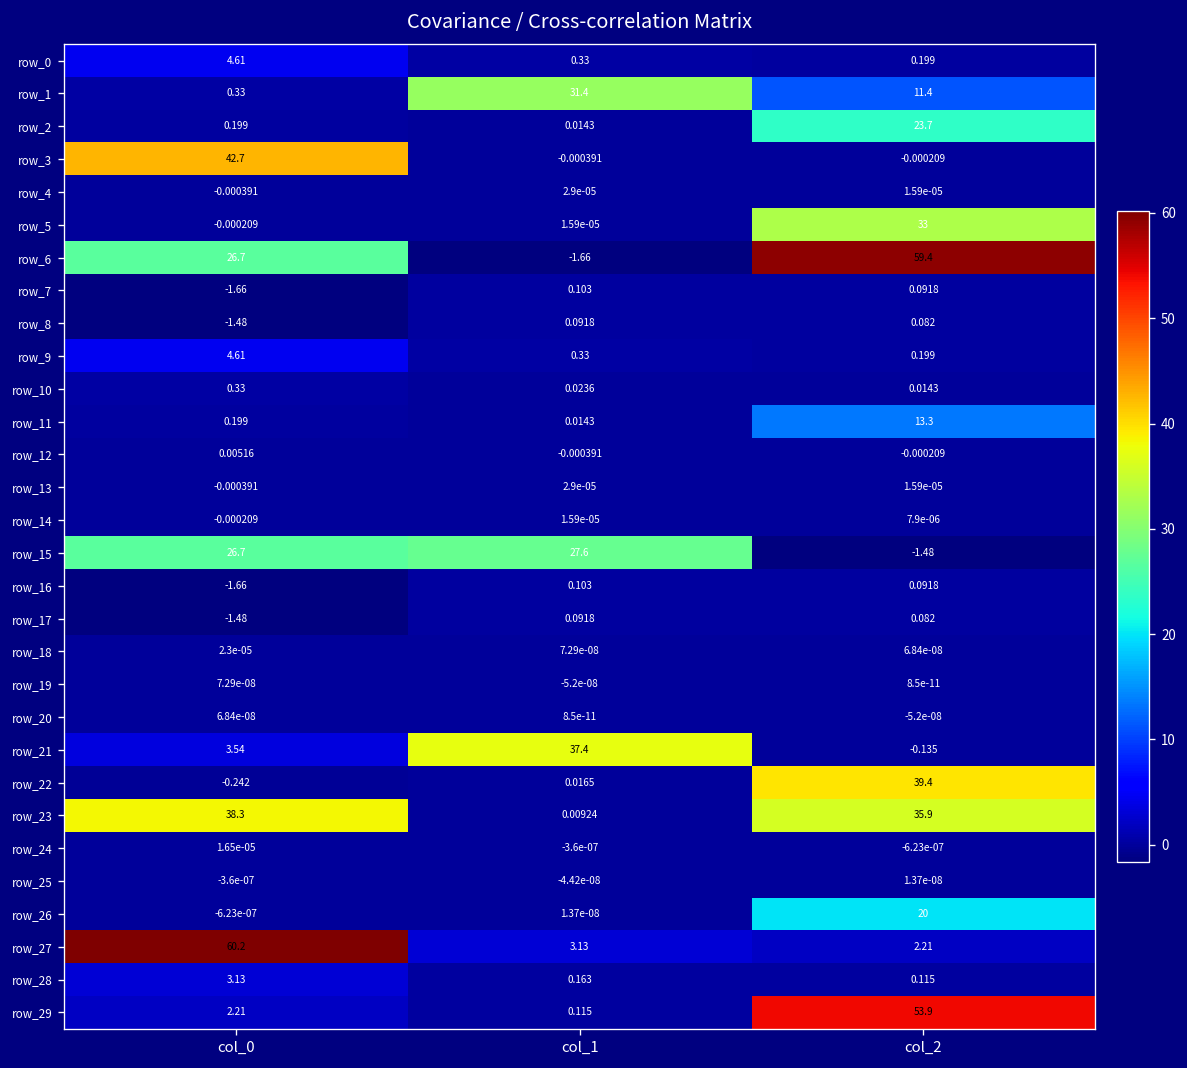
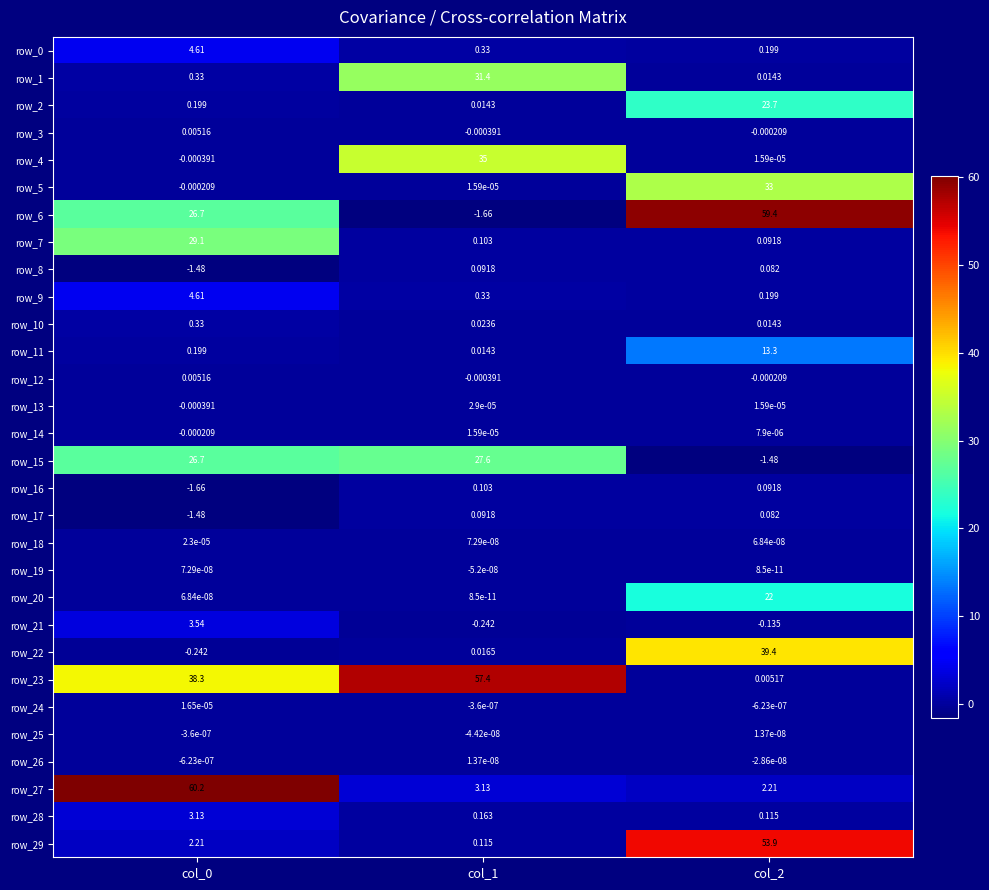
  {
    "row_0": {
      "col_0": "4.61",
      "col_1": "0.33",
      "col_2": "0.199"
    },
    "row_1": {
      "col_0": "0.33",
      "col_1": "31.4",
-     "col_2": "11.4"
+     "col_2": "0.0143"
    },
    "row_2": {
      "col_0": "0.199",
      "col_1": "0.0143",
      "col_2": "23.7"
    },
    "row_3": {
-     "col_0": "42.7",
+     "col_0": "0.00516",
      "col_1": "-0.000391",
      "col_2": "-0.000209"
    },
    "row_4": {
      "col_0": "-0.000391",
-     "col_1": "2.9e-05",
+     "col_1": "35",
      "col_2": "1.59e-05"
    },
    "row_5": {
      "col_0": "-0.000209",
      "col_1": "1.59e-05",
      "col_2": "33"
    },
    "row_6": {
      "col_0": "26.7",
      "col_1": "-1.66",
      "col_2": "59.4"
    },
    "row_7": {
-     "col_0": "-1.66",
+     "col_0": "29.1",
      "col_1": "0.103",
      "col_2": "0.0918"
    },
    "row_8": {
      "col_0": "-1.48",
      "col_1": "0.0918",
      "col_2": "0.082"
    },
    "row_9": {
      "col_0": "4.61",
      "col_1": "0.33",
      "col_2": "0.199"
    },
    "row_10": {
      "col_0": "0.33",
      "col_1": "0.0236",
      "col_2": "0.0143"
    },
    "row_11": {
      "col_0": "0.199",
      "col_1": "0.0143",
      "col_2": "13.3"
    },
    "row_12": {
      "col_0": "0.00516",
      "col_1": "-0.000391",
      "col_2": "-0.000209"
    },
    "row_13": {
      "col_0": "-0.000391",
      "col_1": "2.9e-05",
      "col_2": "1.59e-05"
    },
    "row_14": {
      "col_0": "-0.000209",
      "col_1": "1.59e-05",
      "col_2": "7.9e-06"
    },
    "row_15": {
      "col_0": "26.7",
      "col_1": "27.6",
      "col_2": "-1.48"
    },
    "row_16": {
      "col_0": "-1.66",
      "col_1": "0.103",
      "col_2": "0.0918"
    },
    "row_17": {
      "col_0": "-1.48",
      "col_1": "0.0918",
      "col_2": "0.082"
    },
    "row_18": {
      "col_0": "2.3e-05",
      "col_1": "7.29e-08",
      "col_2": "6.84e-08"
    },
    "row_19": {
      "col_0": "7.29e-08",
      "col_1": "-5.2e-08",
      "col_2": "8.5e-11"
    },
    "row_20": {
      "col_0": "6.84e-08",
      "col_1": "8.5e-11",
-     "col_2": "-5.2e-08"
+     "col_2": "22"
    },
    "row_21": {
      "col_0": "3.54",
-     "col_1": "37.4",
+     "col_1": "-0.242",
      "col_2": "-0.135"
    },
    "row_22": {
      "col_0": "-0.242",
      "col_1": "0.0165",
      "col_2": "39.4"
    },
    "row_23": {
      "col_0": "38.3",
-     "col_1": "0.00924",
-     "col_2": "35.9"
+     "col_1": "57.4",
+     "col_2": "0.00517"
    },
    "row_24": {
      "col_0": "1.65e-05",
      "col_1": "-3.6e-07",
      "col_2": "-6.23e-07"
    },
    "row_25": {
      "col_0": "-3.6e-07",
      "col_1": "-4.42e-08",
      "col_2": "1.37e-08"
    },
    "row_26": {
      "col_0": "-6.23e-07",
      "col_1": "1.37e-08",
-     "col_2": "20"
+     "col_2": "-2.86e-08"
    },
    "row_27": {
      "col_0": "60.2",
      "col_1": "3.13",
      "col_2": "2.21"
    },
    "row_28": {
      "col_0": "3.13",
      "col_1": "0.163",
      "col_2": "0.115"
    },
    "row_29": {
      "col_0": "2.21",
      "col_1": "0.115",
      "col_2": "53.9"
    }
  }
